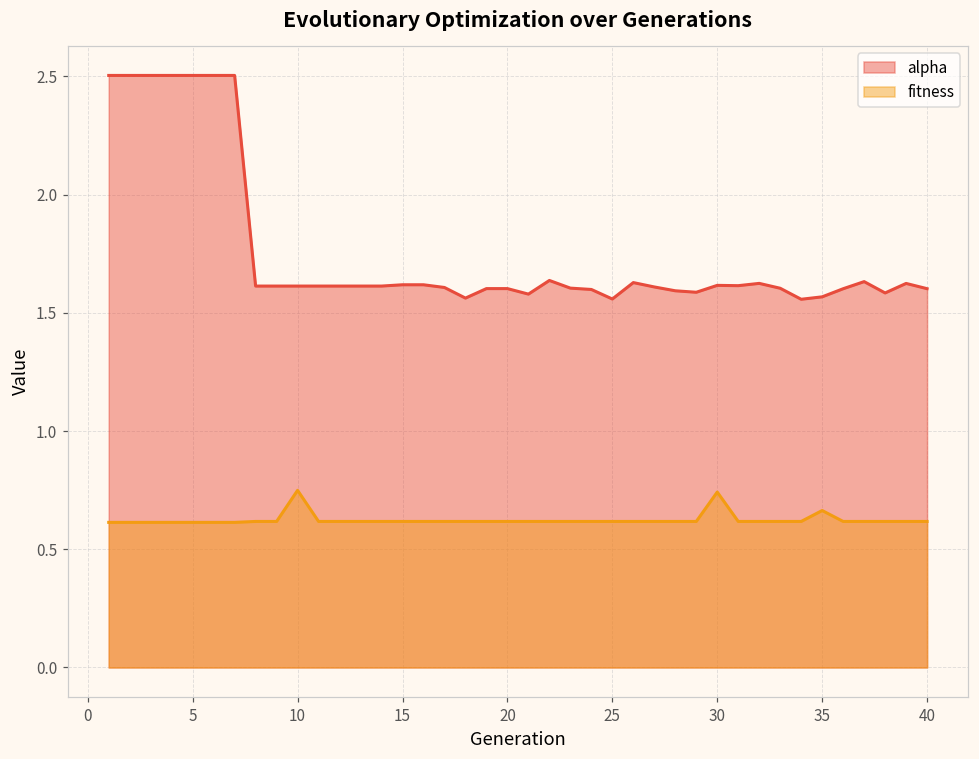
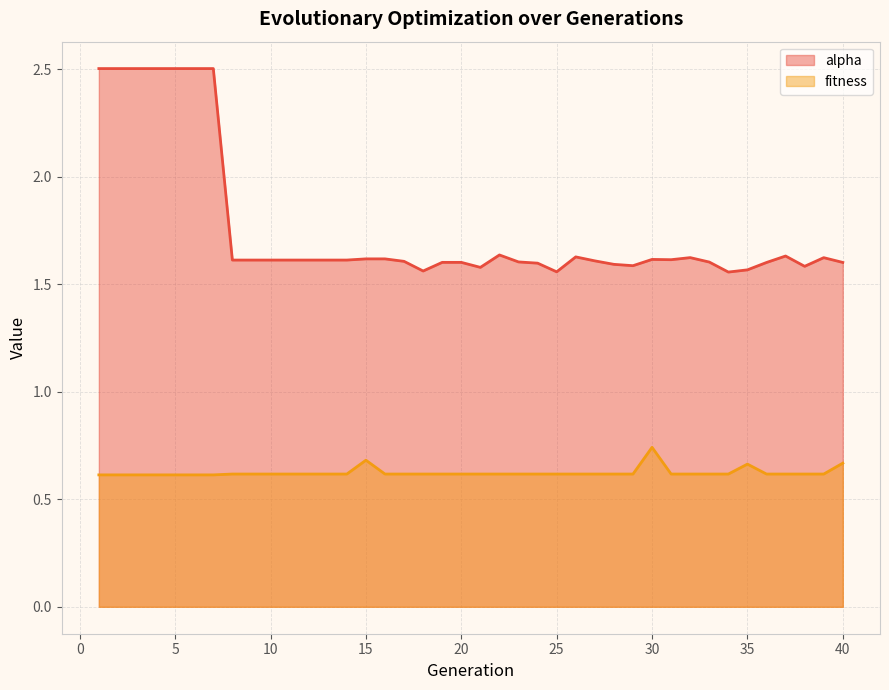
  {
    "alpha": {
      "5": 2.50,
      "10": 1.61,
      "15": 1.62,
      "20": 1.60,
      "25": 1.56,
      "30": 1.62,
      "35": 1.57,
      "40": 1.60
    },
    "fitness": {
      "5": 0.61,
-     "10": 0.75,
-     "15": 0.62,
+     "10": 0.62,
+     "15": 0.68,
      "20": 0.62,
      "25": 0.62,
      "30": 0.74,
      "35": 0.66,
-     "40": 0.62
+     "40": 0.67
    }
  }
